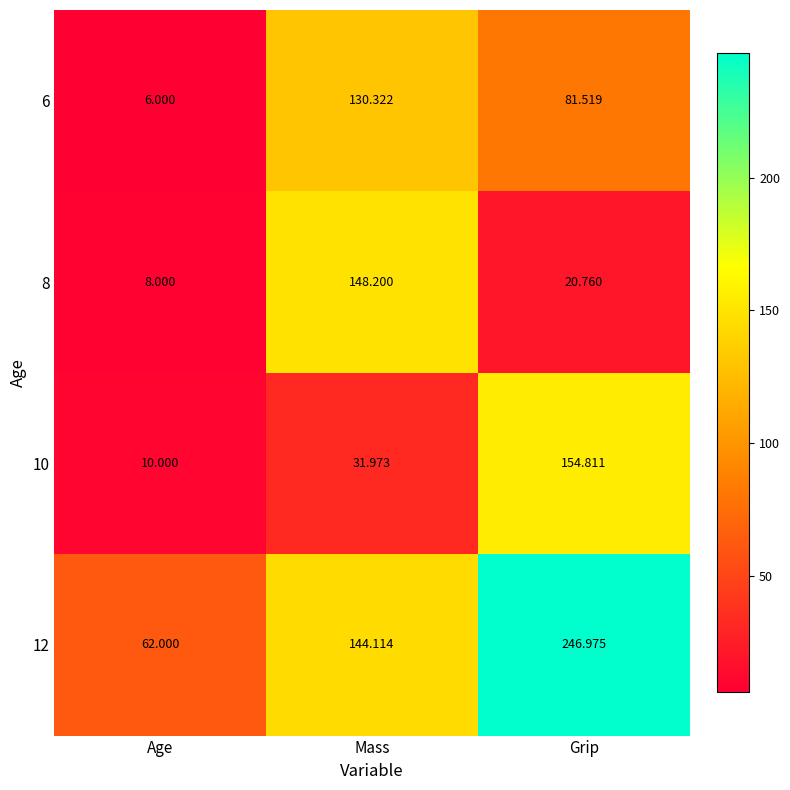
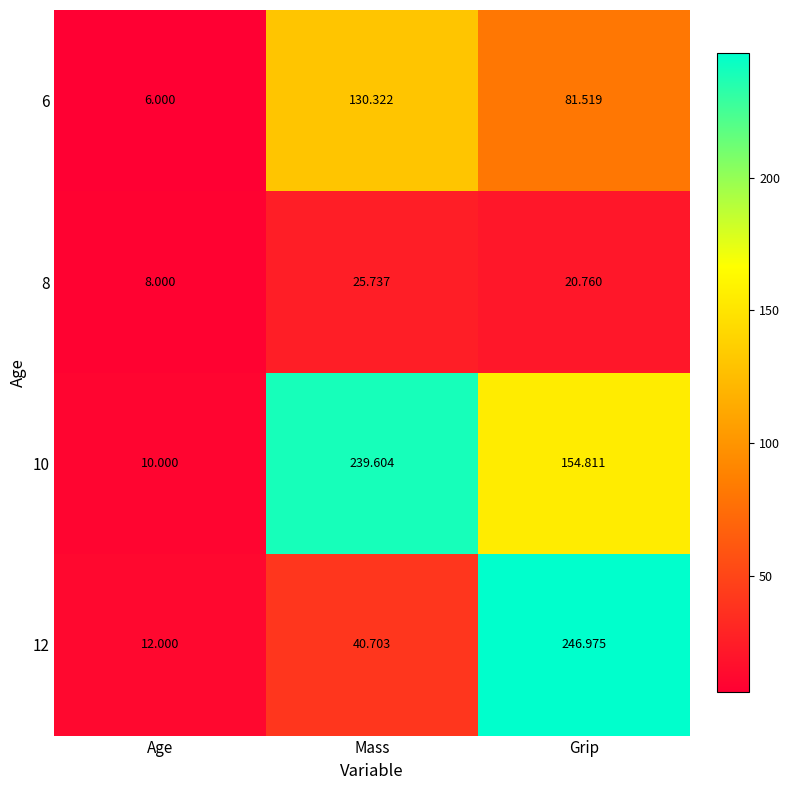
  {
    "6": {
      "Age": 6.000,
      "Mass": 130.322,
      "Grip": 81.519
    },
    "8": {
      "Age": 8.000,
-     "Mass": 148.200,
+     "Mass": 25.737,
      "Grip": 20.760
    },
    "10": {
      "Age": 10.000,
-     "Mass": 31.973,
+     "Mass": 239.604,
      "Grip": 154.811
    },
    "12": {
-     "Age": 62.000,
-     "Mass": 144.114,
+     "Age": 12.000,
+     "Mass": 40.703,
      "Grip": 246.975
    }
  }
